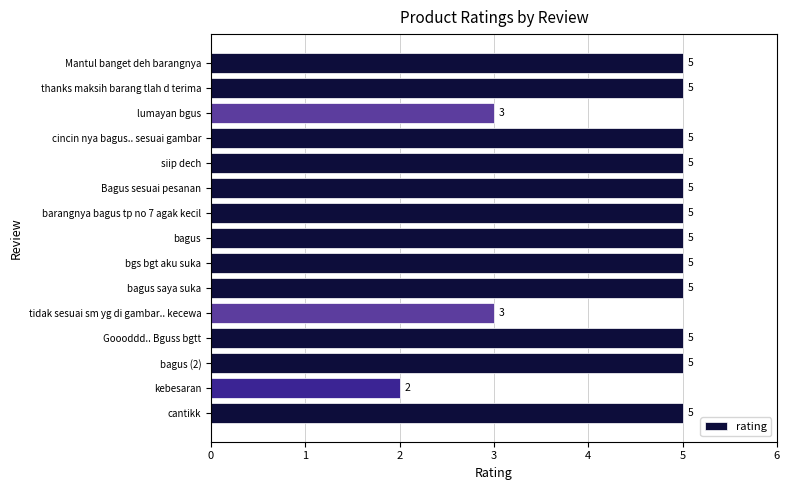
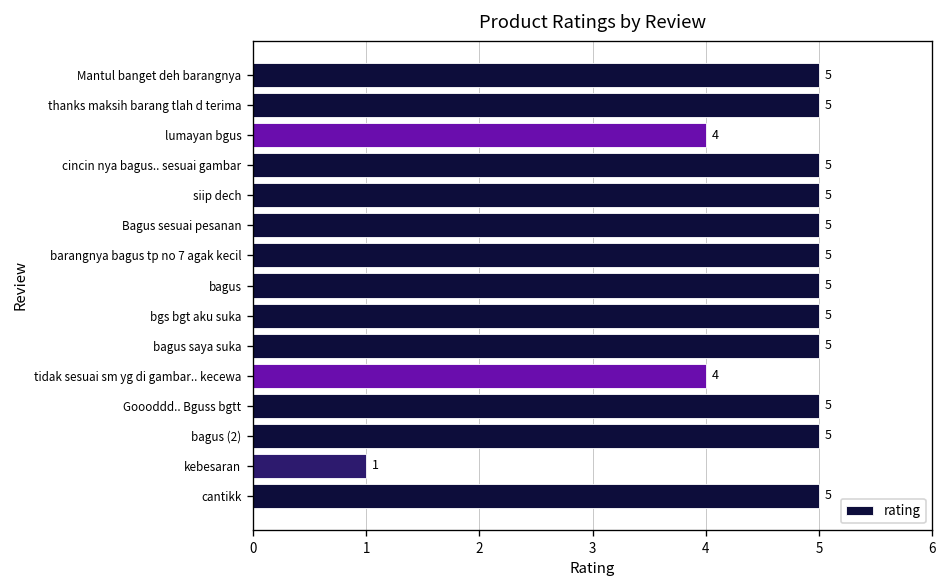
  {
    "Mantul banget deh barangnya": 5,
    "thanks maksih barang tlah d terima": 5,
-   "lumayan bgus": 3,
+   "lumayan bgus": 4,
    "cincin nya bagus.. sesuai gambar": 5,
    "siip dech": 5,
    "Bagus sesuai pesanan": 5,
    "barangnya bagus tp no 7 agak kecil": 5,
    "bagus": 5,
    "bgs bgt aku suka": 5,
    "bagus saya suka": 5,
-   "tidak sesuai sm yg di gambar.. kecewa": 3,
+   "tidak sesuai sm yg di gambar.. kecewa": 4,
    "Goooddd.. Bguss bgtt": 5,
    "bagus (2)": 5,
-   "kebesaran": 2,
+   "kebesaran": 1,
    "cantikk": 5
  }
